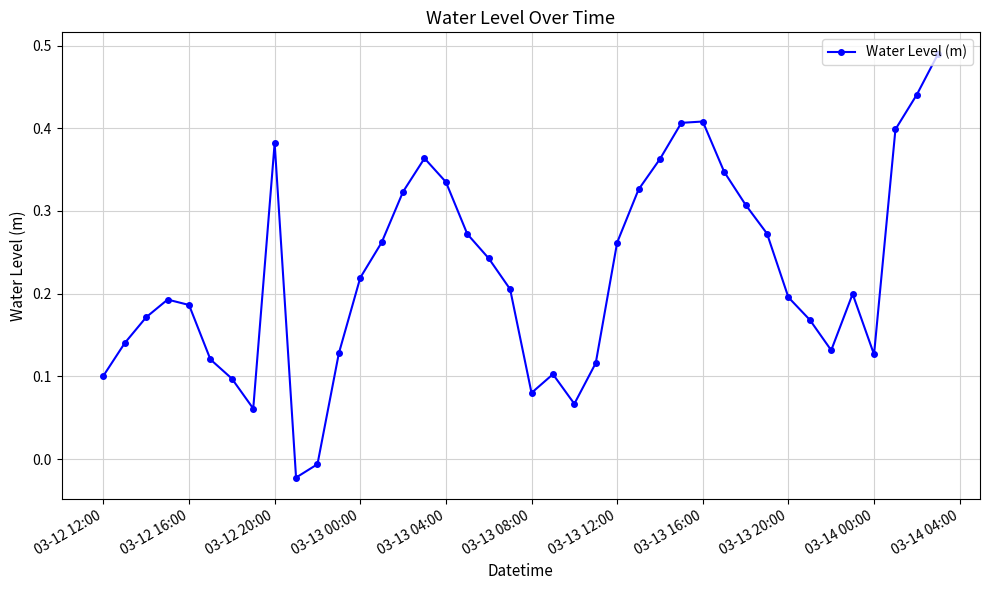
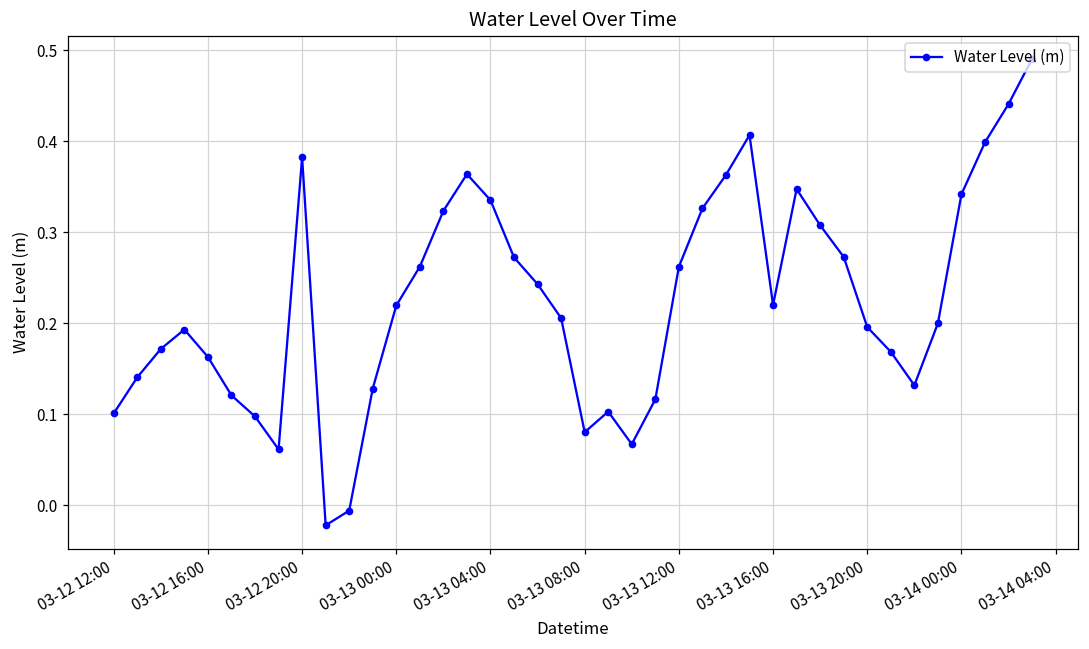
  {
    "03-12 12:00": 0.10,
-   "03-12 16:00": 0.19,
+   "03-12 16:00": 0.16,
    "03-12 20:00": 0.38,
    "03-13 00:00": 0.22,
    "03-13 04:00": 0.34,
    "03-13 08:00": 0.08,
    "03-13 12:00": 0.26,
-   "03-13 16:00": 0.41,
+   "03-13 16:00": 0.22,
    "03-13 20:00": 0.20,
-   "03-14 00:00": 0.13
+   "03-14 00:00": 0.34
  }
